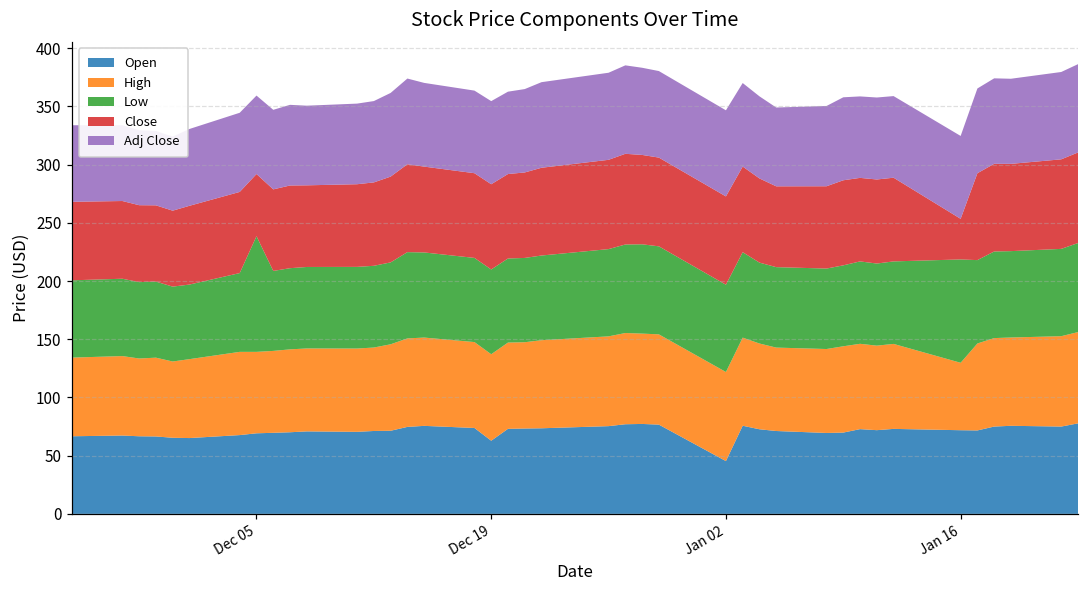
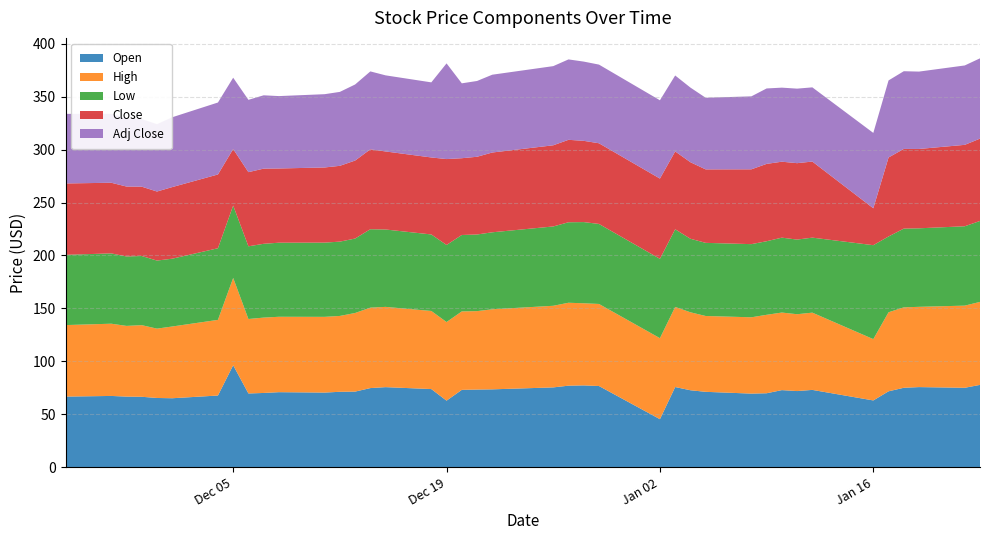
  {
    "Open": {
-     "Dec 05": 69,
+     "Dec 05": 96,
      "Dec 19": 63,
      "Jan 02": 45,
-     "Jan 16": 72
+     "Jan 16": 63
    },
    "High": {
-     "Dec 05": 70,
+     "Dec 05": 83,
      "Dec 19": 74,
      "Jan 02": 77,
      "Jan 16": 58
    },
    "Low": {
-     "Dec 05": 99,
+     "Dec 05": 68,
      "Dec 19": 73,
      "Jan 02": 75,
      "Jan 16": 89
    },
    "Close": {
      "Dec 05": 53,
-     "Dec 19": 73,
+     "Dec 19": 81,
      "Jan 02": 76,
      "Jan 16": 35
    },
    "Adj Close": {
      "Dec 05": 67,
-     "Dec 19": 71,
+     "Dec 19": 90,
      "Jan 02": 74,
      "Jan 16": 71
    }
  }
